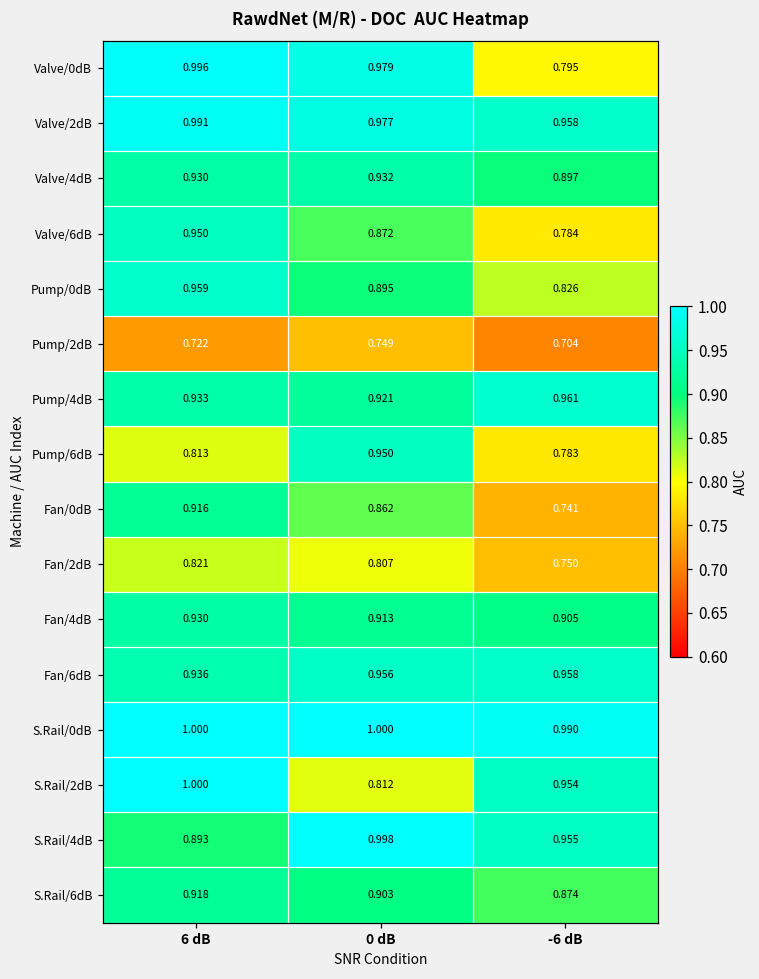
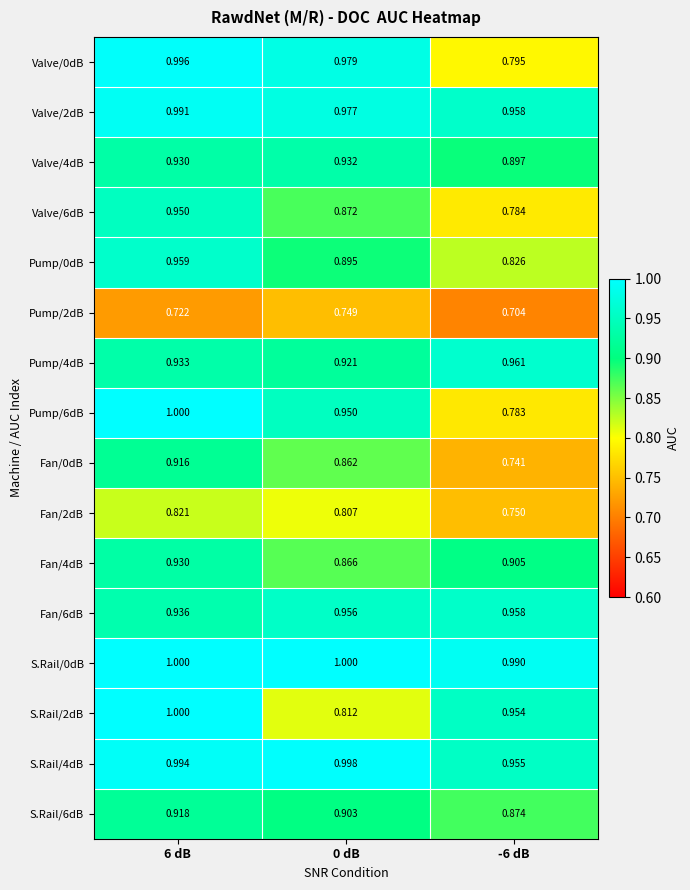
  {
    "Valve/0dB": {
      "6 dB": 0.996,
      "0 dB": 0.979,
      "-6 dB": 0.795
    },
    "Valve/2dB": {
      "6 dB": 0.991,
      "0 dB": 0.977,
      "-6 dB": 0.958
    },
    "Valve/4dB": {
      "6 dB": 0.930,
      "0 dB": 0.932,
      "-6 dB": 0.897
    },
    "Valve/6dB": {
      "6 dB": 0.950,
      "0 dB": 0.872,
      "-6 dB": 0.784
    },
    "Pump/0dB": {
      "6 dB": 0.959,
      "0 dB": 0.895,
      "-6 dB": 0.826
    },
    "Pump/2dB": {
      "6 dB": 0.722,
      "0 dB": 0.749,
      "-6 dB": 0.704
    },
    "Pump/4dB": {
      "6 dB": 0.933,
      "0 dB": 0.921,
      "-6 dB": 0.961
    },
    "Pump/6dB": {
-     "6 dB": 0.813,
+     "6 dB": 1.000,
      "0 dB": 0.950,
      "-6 dB": 0.783
    },
    "Fan/0dB": {
      "6 dB": 0.916,
      "0 dB": 0.862,
      "-6 dB": 0.741
    },
    "Fan/2dB": {
      "6 dB": 0.821,
      "0 dB": 0.807,
      "-6 dB": 0.750
    },
    "Fan/4dB": {
      "6 dB": 0.930,
-     "0 dB": 0.913,
+     "0 dB": 0.866,
      "-6 dB": 0.905
    },
    "Fan/6dB": {
      "6 dB": 0.936,
      "0 dB": 0.956,
      "-6 dB": 0.958
    },
    "S.Rail/0dB": {
      "6 dB": 1.000,
      "0 dB": 1.000,
      "-6 dB": 0.990
    },
    "S.Rail/2dB": {
      "6 dB": 1.000,
      "0 dB": 0.812,
      "-6 dB": 0.954
    },
    "S.Rail/4dB": {
-     "6 dB": 0.893,
+     "6 dB": 0.994,
      "0 dB": 0.998,
      "-6 dB": 0.955
    },
    "S.Rail/6dB": {
      "6 dB": 0.918,
      "0 dB": 0.903,
      "-6 dB": 0.874
    }
  }
